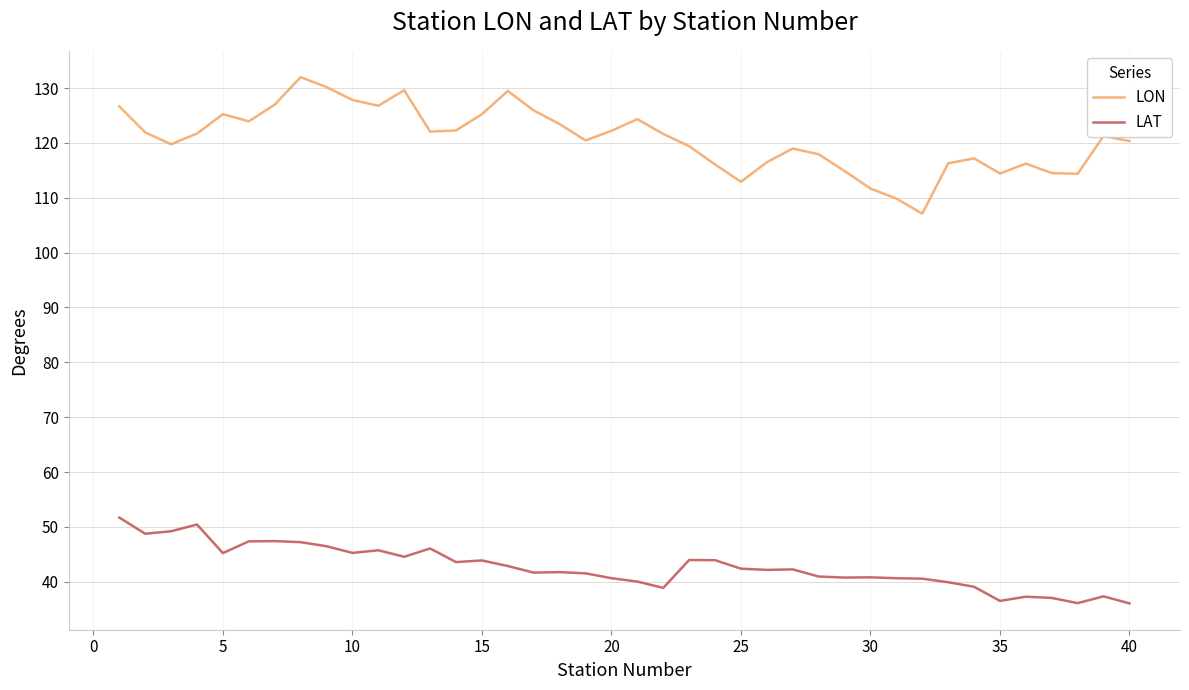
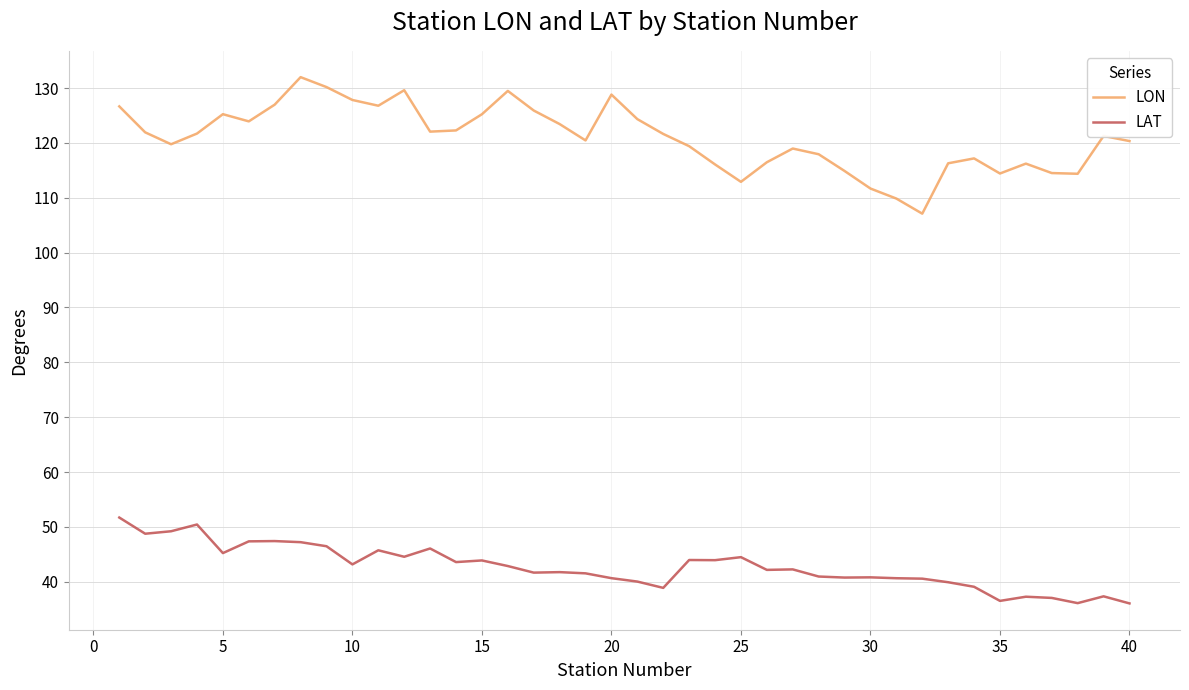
  {
    "LON": {
      "5": 125,
      "10": 128,
      "15": 125,
-     "20": 122,
+     "20": 129,
      "25": 113,
      "30": 112,
      "35": 114,
      "40": 120
    },
    "LAT": {
      "5": 45,
-     "10": 45,
+     "10": 43,
      "15": 44,
      "20": 41,
-     "25": 42,
+     "25": 45,
      "30": 41,
      "35": 37,
      "40": 36
    }
  }
